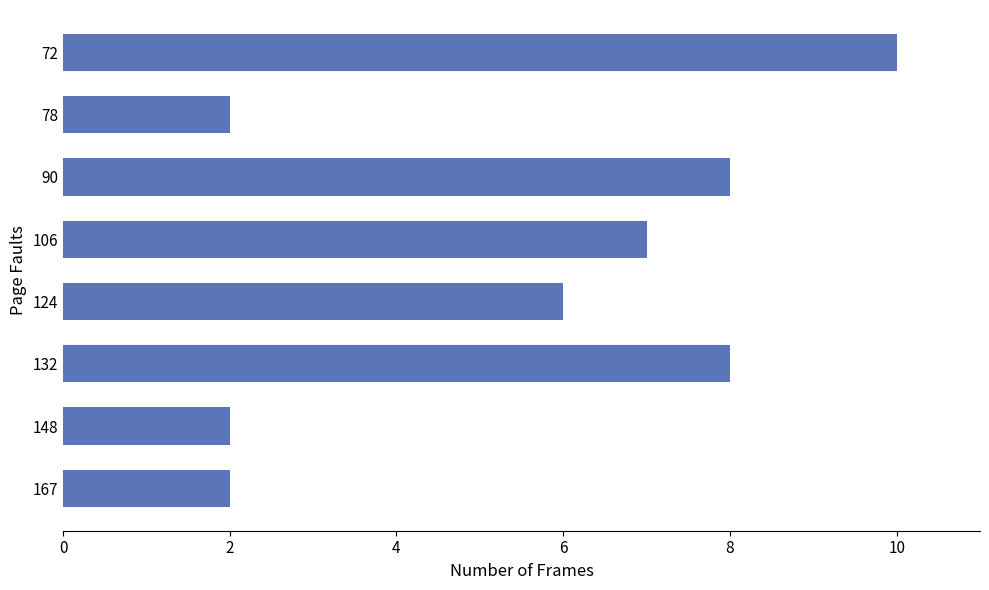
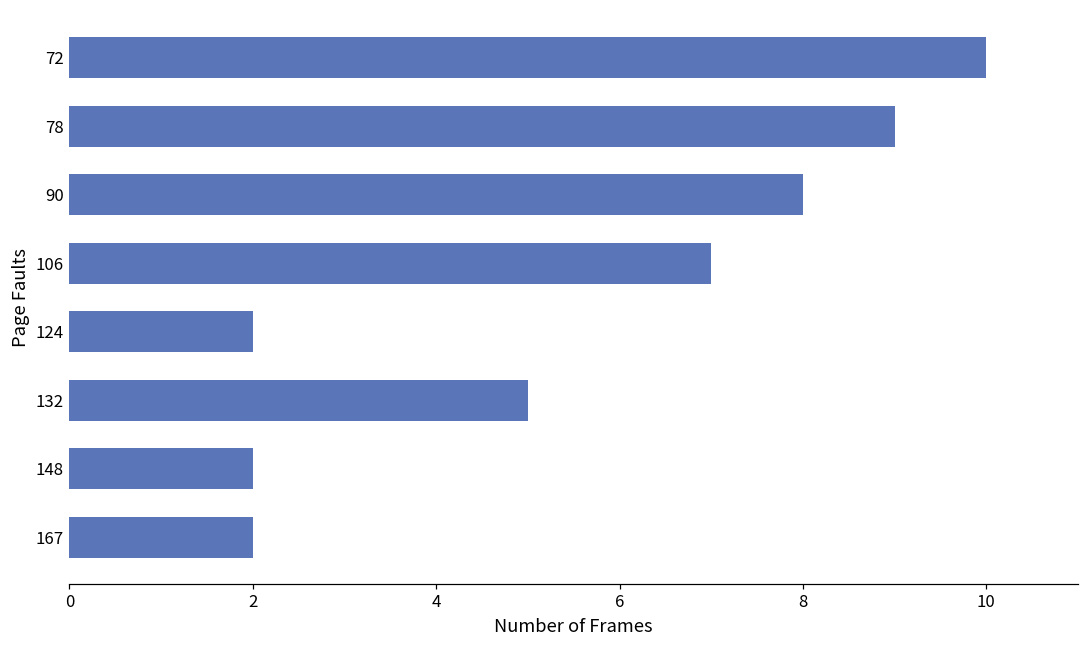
  {
    "72": 10,
-   "78": 2,
+   "78": 9,
    "90": 8,
    "106": 7,
-   "124": 6,
-   "132": 8,
+   "124": 2,
+   "132": 5,
    "148": 2,
    "167": 2
  }
